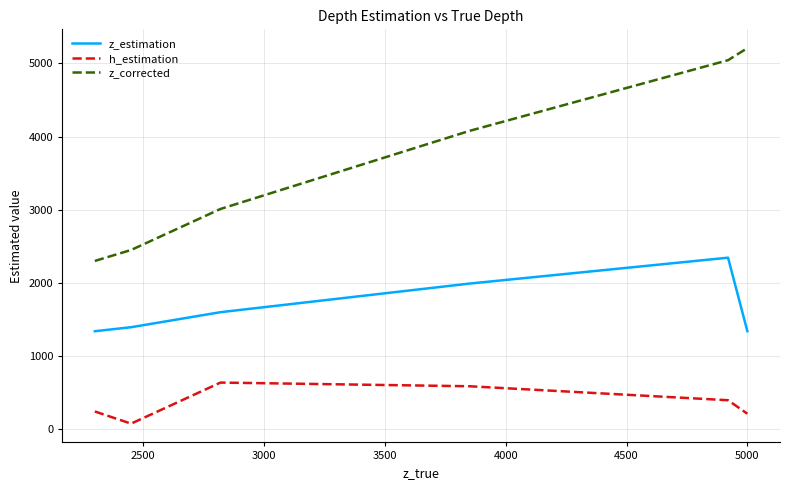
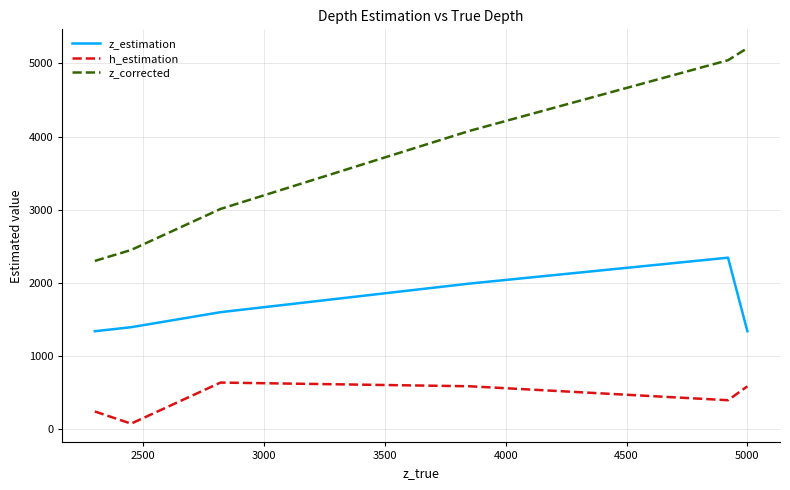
  {
    "z_estimation": {
      "5000": 1300
    },
    "h_estimation": {
-     "5000": 200
+     "5000": 600
    },
    "z_corrected": {
      "5000": 5200
    }
  }
